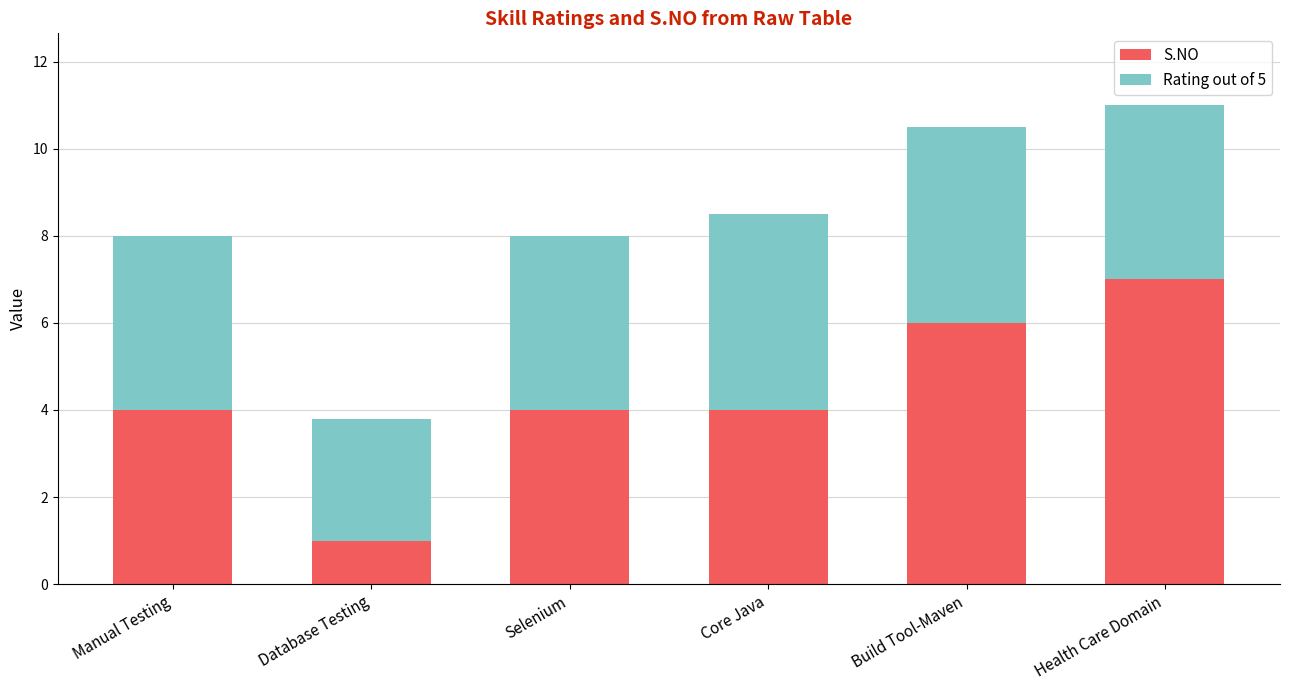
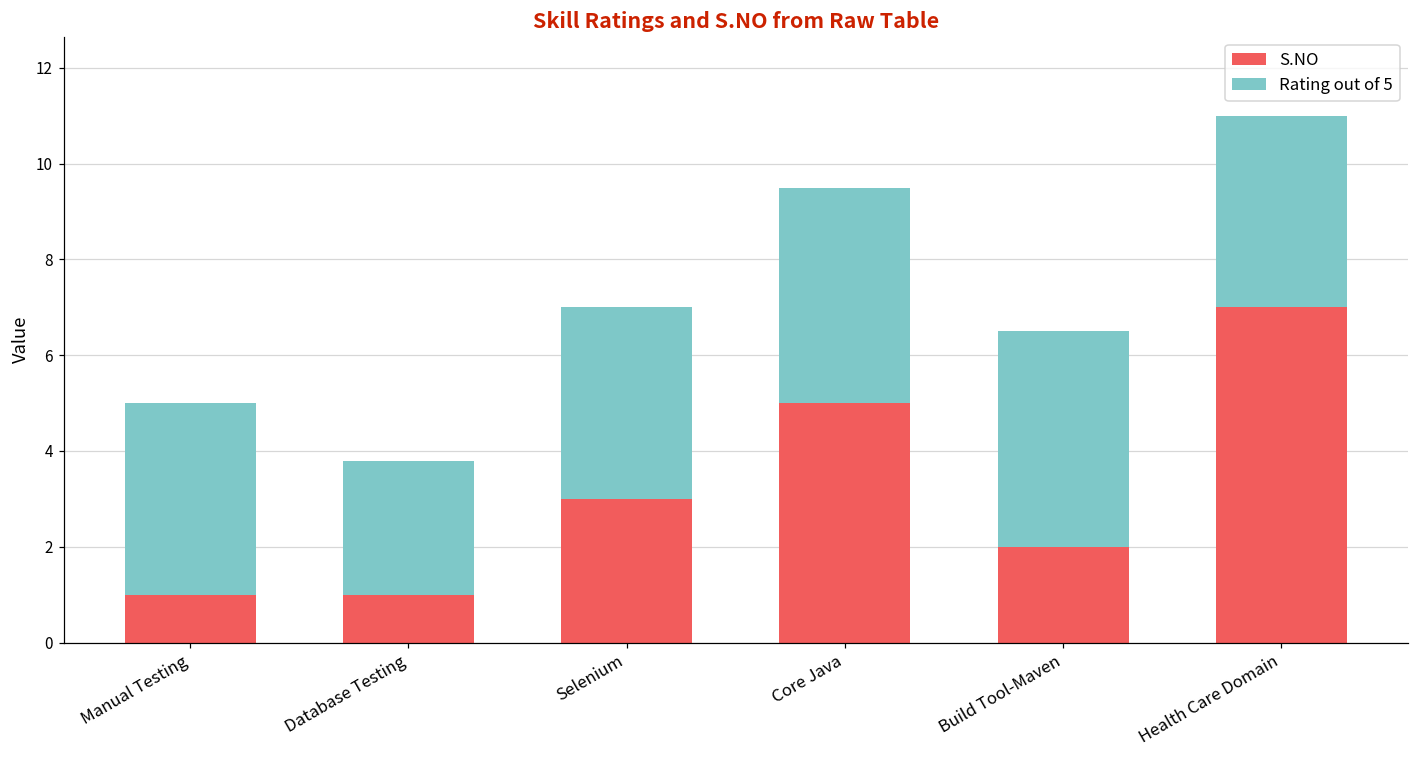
  {
    "S.NO": {
-     "Manual Testing": 4,
+     "Manual Testing": 1,
      "Database Testing": 1,
-     "Selenium": 4,
-     "Core Java": 4,
-     "Build Tool-Maven": 6,
+     "Selenium": 3,
+     "Core Java": 5,
+     "Build Tool-Maven": 2,
      "Health Care Domain": 7
    },
    "Rating out of 5": {
      "Manual Testing": 4,
      "Database Testing": 2.8,
      "Selenium": 4,
      "Core Java": 4.5,
      "Build Tool-Maven": 4.5,
      "Health Care Domain": 4
    }
  }
